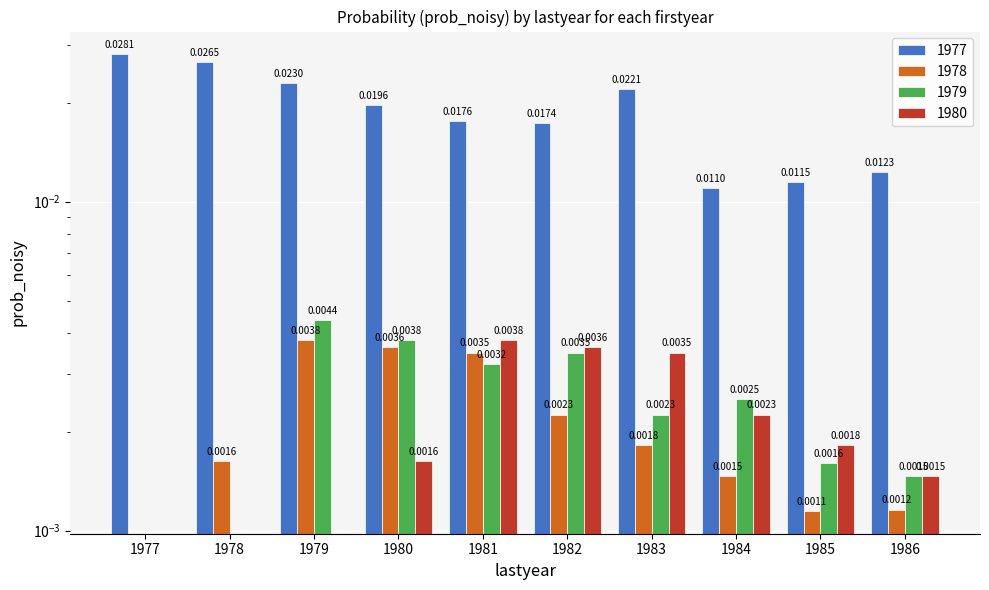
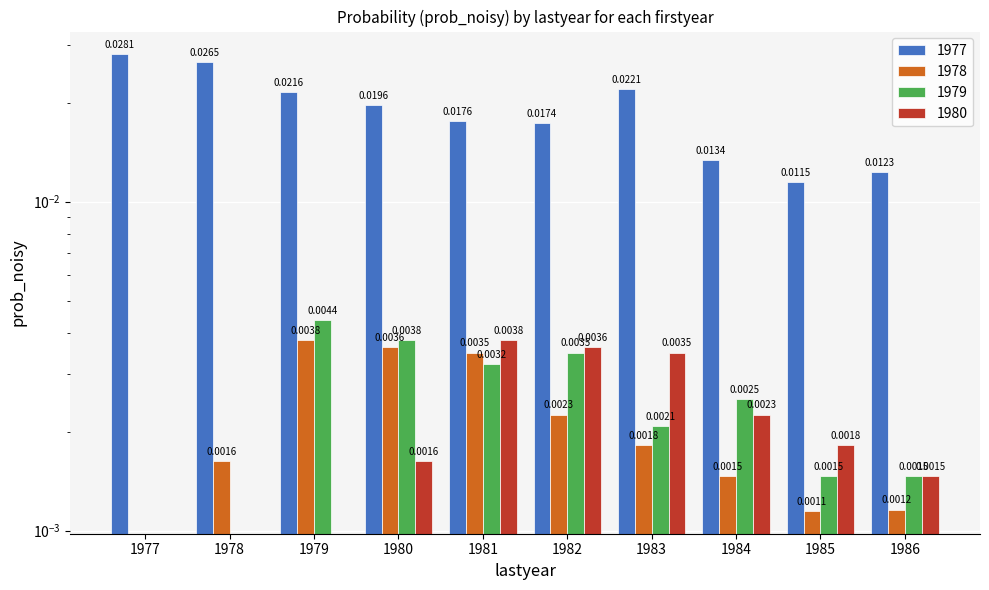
  {
    "1977": {
      "1977": 0.0281,
      "1978": 0.0265,
-     "1979": 0.0230,
+     "1979": 0.0216,
      "1980": 0.0196,
      "1981": 0.0176,
      "1982": 0.0174,
      "1983": 0.0221,
-     "1984": 0.0110,
+     "1984": 0.0134,
      "1985": 0.0115,
      "1986": 0.0123
    },
    "1979": {
      "1979": 0.0044,
      "1980": 0.0038,
      "1981": 0.0032,
-     "1983": 0.0023,
+     "1983": 0.0021,
      "1984": 0.0025,
-     "1985": 0.0016
+     "1985": 0.0015
    }
  }
